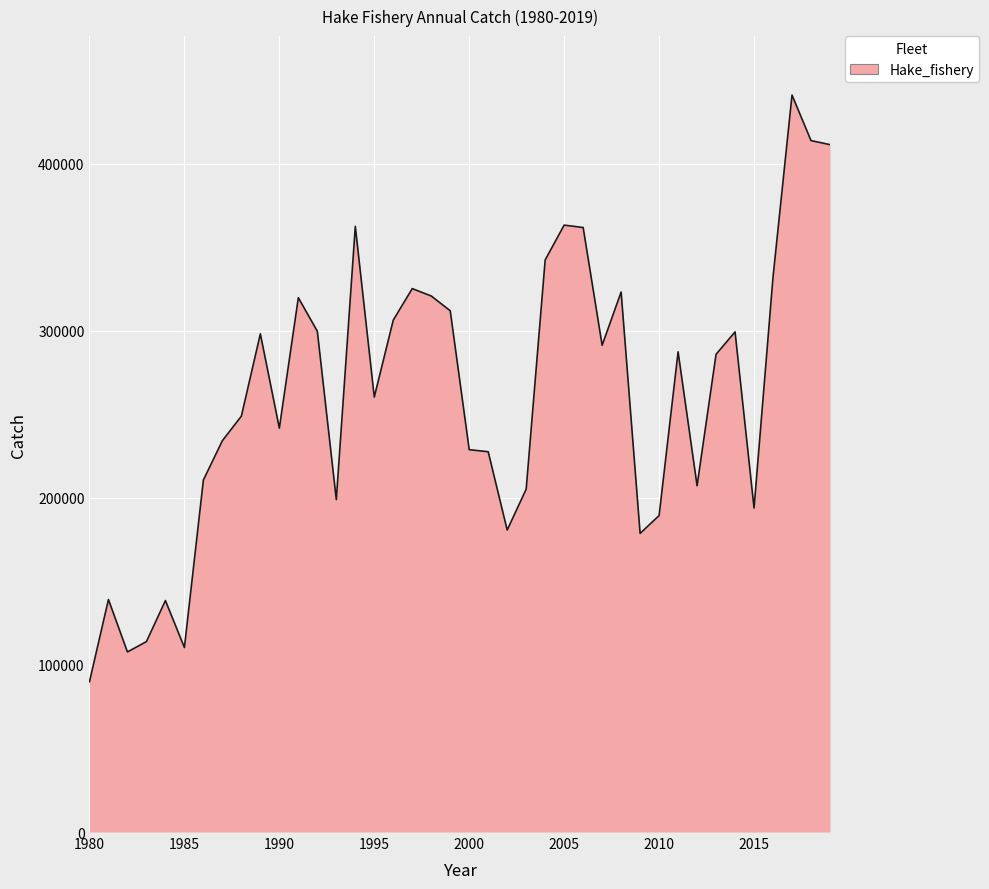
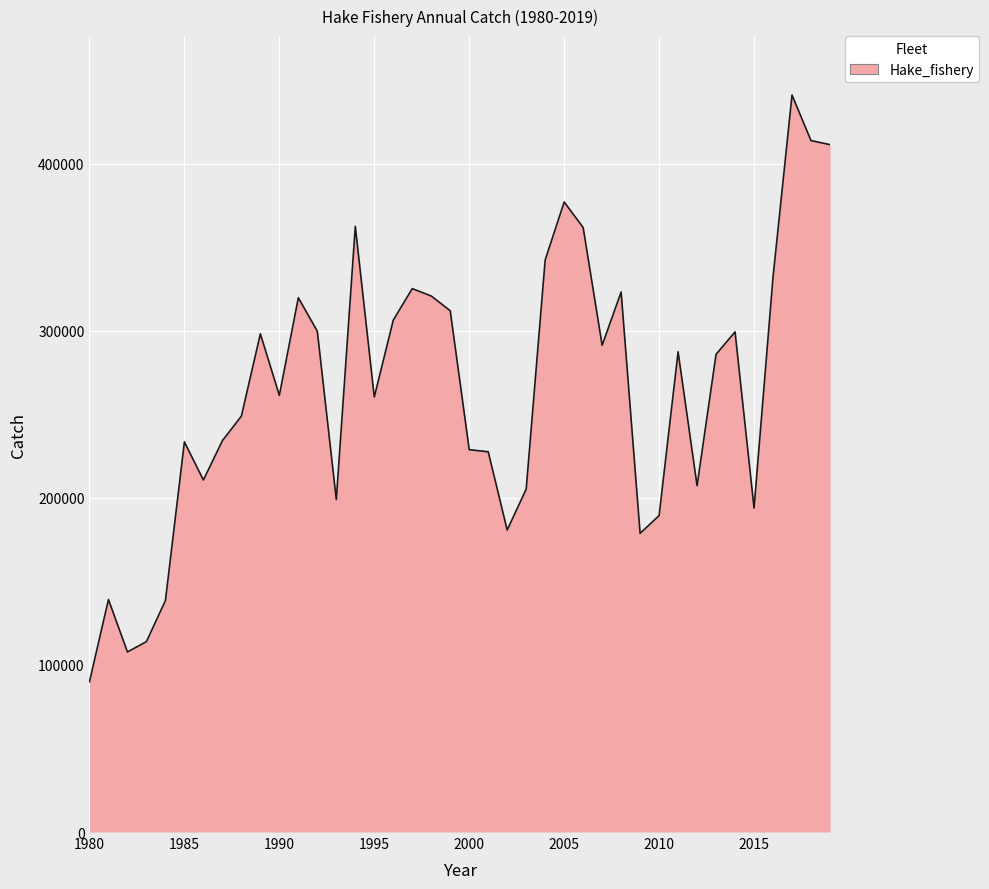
  {
    "1980": 90000,
-   "1985": 110000,
-   "1990": 242000,
+   "1985": 233000,
+   "1990": 261000,
    "1995": 260000,
    "2000": 229000,
-   "2005": 363000,
+   "2005": 377000,
    "2010": 189000,
    "2015": 194000
  }
